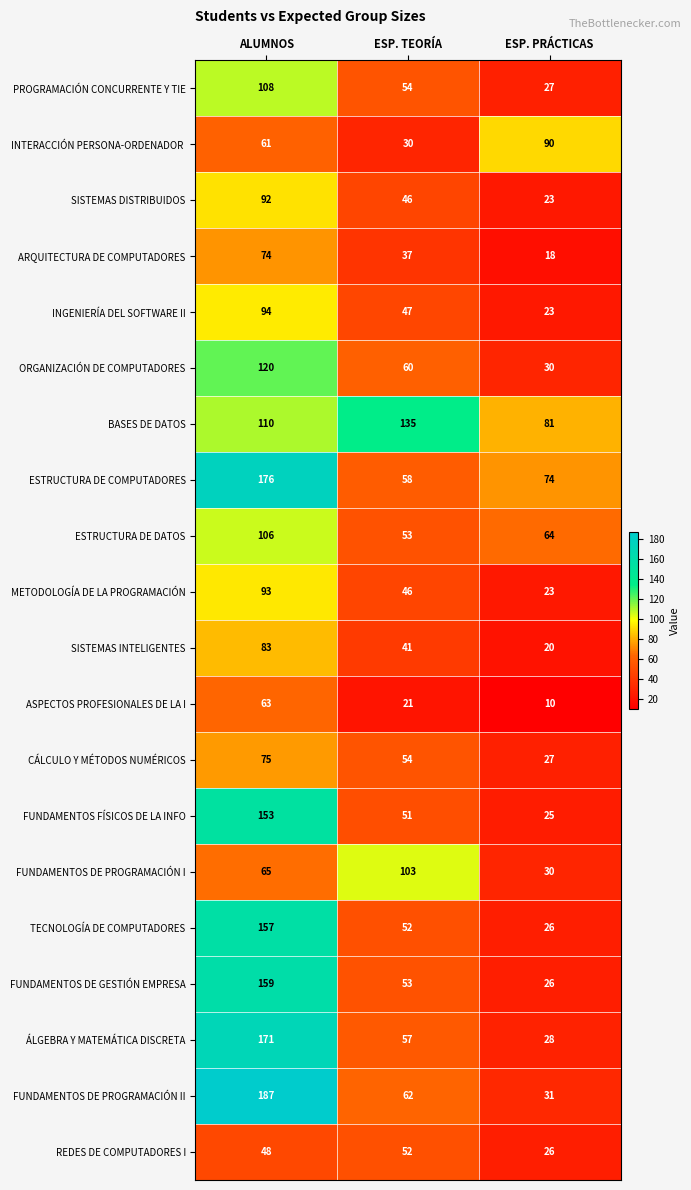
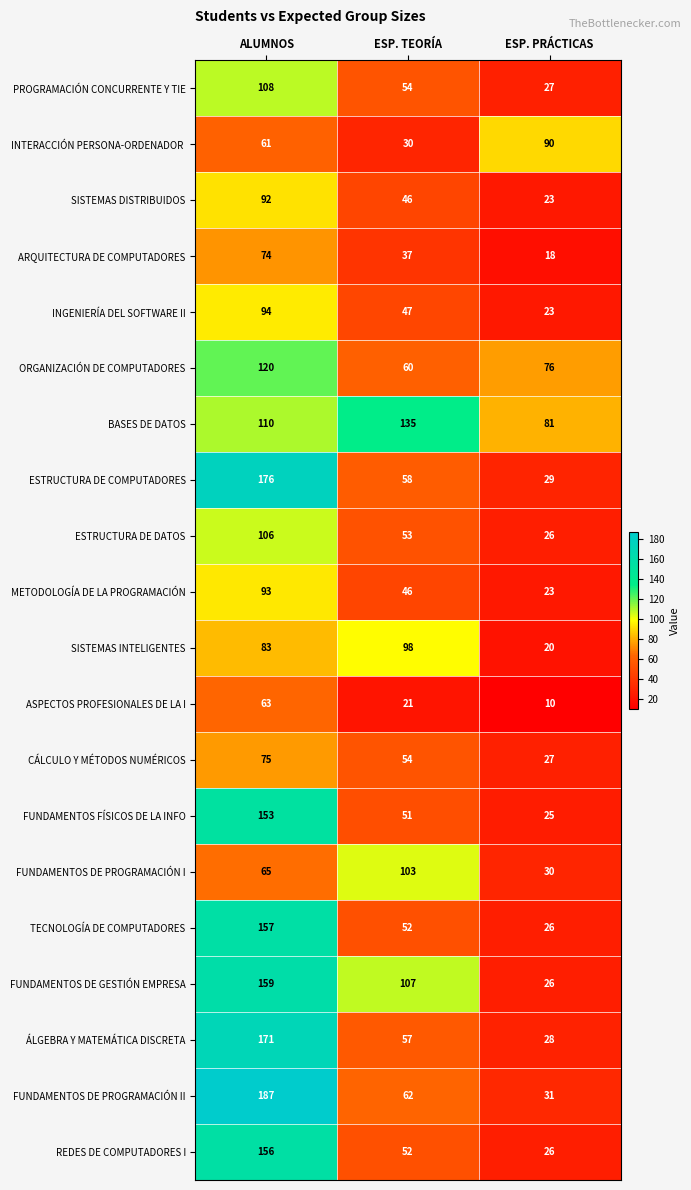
  {
    "PROGRAMACIÓN CONCURRENTE Y TIE": {
      "ALUMNOS": 108,
      "ESP. TEORÍA": 54,
      "ESP. PRÁCTICAS": 27
    },
    "INTERACCIÓN PERSONA-ORDENADOR": {
      "ALUMNOS": 61,
      "ESP. TEORÍA": 30,
      "ESP. PRÁCTICAS": 90
    },
    "SISTEMAS DISTRIBUIDOS": {
      "ALUMNOS": 92,
      "ESP. TEORÍA": 46,
      "ESP. PRÁCTICAS": 23
    },
    "ARQUITECTURA DE COMPUTADORES": {
      "ALUMNOS": 74,
      "ESP. TEORÍA": 37,
      "ESP. PRÁCTICAS": 18
    },
    "INGENIERÍA DEL SOFTWARE II": {
      "ALUMNOS": 94,
      "ESP. TEORÍA": 47,
      "ESP. PRÁCTICAS": 23
    },
    "ORGANIZACIÓN DE COMPUTADORES": {
      "ALUMNOS": 120,
      "ESP. TEORÍA": 60,
-     "ESP. PRÁCTICAS": 30
+     "ESP. PRÁCTICAS": 76
    },
    "BASES DE DATOS": {
      "ALUMNOS": 110,
      "ESP. TEORÍA": 135,
      "ESP. PRÁCTICAS": 81
    },
    "ESTRUCTURA DE COMPUTADORES": {
      "ALUMNOS": 176,
      "ESP. TEORÍA": 58,
-     "ESP. PRÁCTICAS": 74
+     "ESP. PRÁCTICAS": 29
    },
    "ESTRUCTURA DE DATOS": {
      "ALUMNOS": 106,
      "ESP. TEORÍA": 53,
-     "ESP. PRÁCTICAS": 64
+     "ESP. PRÁCTICAS": 26
    },
    "METODOLOGÍA DE LA PROGRAMACIÓN": {
      "ALUMNOS": 93,
      "ESP. TEORÍA": 46,
      "ESP. PRÁCTICAS": 23
    },
    "SISTEMAS INTELIGENTES": {
      "ALUMNOS": 83,
-     "ESP. TEORÍA": 41,
+     "ESP. TEORÍA": 98,
      "ESP. PRÁCTICAS": 20
    },
    "ASPECTOS PROFESIONALES DE LA I": {
      "ALUMNOS": 63,
      "ESP. TEORÍA": 21,
      "ESP. PRÁCTICAS": 10
    },
    "CÁLCULO Y MÉTODOS NUMÉRICOS": {
      "ALUMNOS": 75,
      "ESP. TEORÍA": 54,
      "ESP. PRÁCTICAS": 27
    },
    "FUNDAMENTOS FÍSICOS DE LA INFO": {
      "ALUMNOS": 153,
      "ESP. TEORÍA": 51,
      "ESP. PRÁCTICAS": 25
    },
    "FUNDAMENTOS DE PROGRAMACIÓN I": {
      "ALUMNOS": 65,
      "ESP. TEORÍA": 103,
      "ESP. PRÁCTICAS": 30
    },
    "TECNOLOGÍA DE COMPUTADORES": {
      "ALUMNOS": 157,
      "ESP. TEORÍA": 52,
      "ESP. PRÁCTICAS": 26
    },
    "FUNDAMENTOS DE GESTIÓN EMPRESA": {
      "ALUMNOS": 159,
-     "ESP. TEORÍA": 53,
+     "ESP. TEORÍA": 107,
      "ESP. PRÁCTICAS": 26
    },
    "ÁLGEBRA Y MATEMÁTICA DISCRETA": {
      "ALUMNOS": 171,
      "ESP. TEORÍA": 57,
      "ESP. PRÁCTICAS": 28
    },
    "FUNDAMENTOS DE PROGRAMACIÓN II": {
      "ALUMNOS": 187,
      "ESP. TEORÍA": 62,
      "ESP. PRÁCTICAS": 31
    },
    "REDES DE COMPUTADORES I": {
-     "ALUMNOS": 48,
+     "ALUMNOS": 156,
      "ESP. TEORÍA": 52,
      "ESP. PRÁCTICAS": 26
    }
  }
